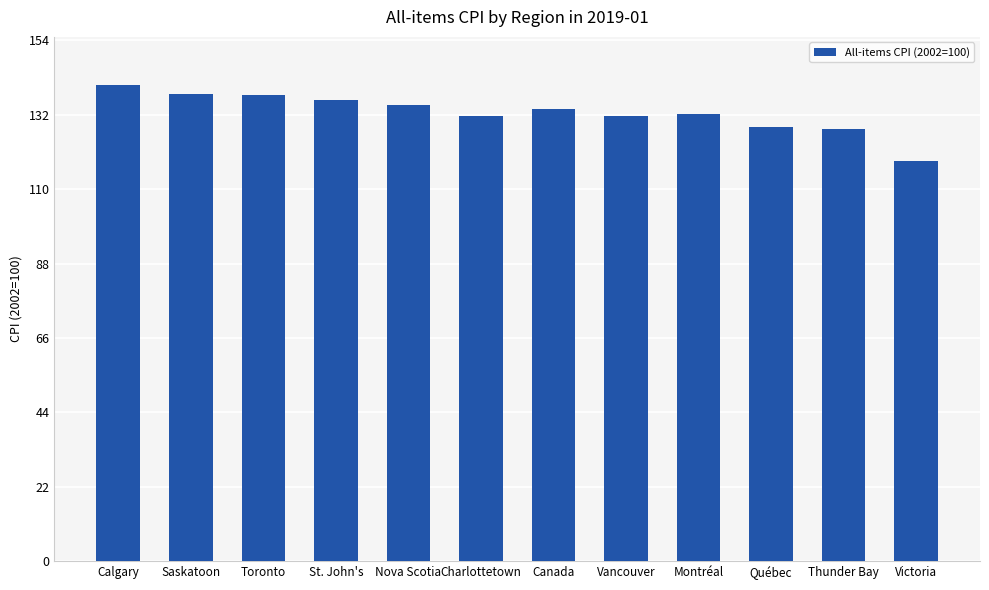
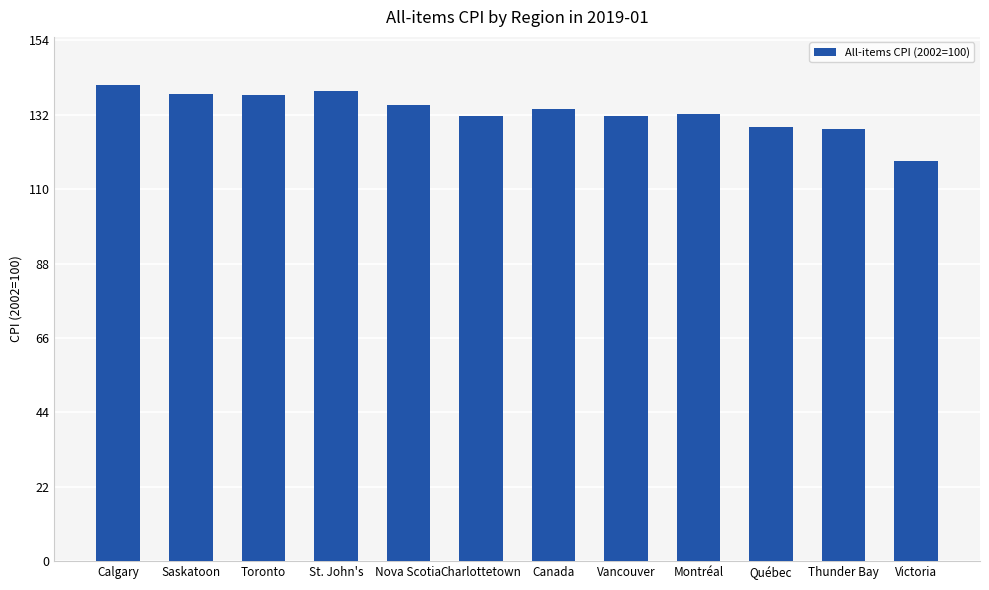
  {
    "Calgary": 141,
    "Saskatoon": 138,
    "Toronto": 138,
-   "St. John's": 136,
+   "St. John's": 139,
    "Nova Scotia": 135,
    "Charlottetown": 132,
    "Canada": 134,
    "Vancouver": 132,
    "Montréal": 132,
    "Québec": 128,
    "Thunder Bay": 128,
    "Victoria": 118
  }
